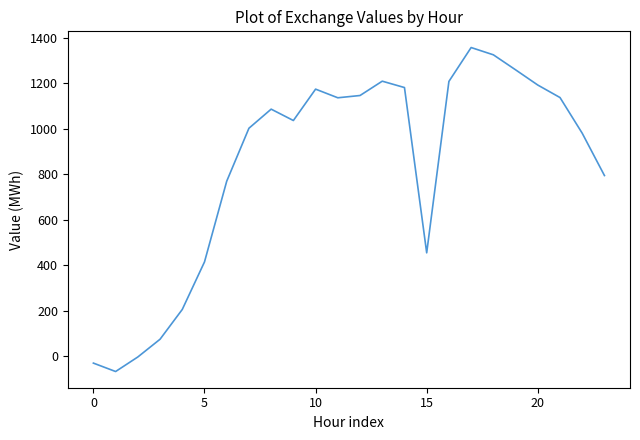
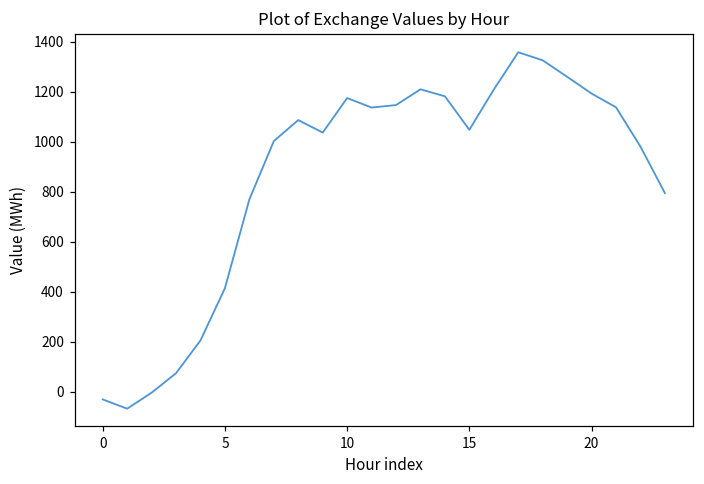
  {
    "0": -30,
    "5": 410,
    "10": 1170,
-   "15": 450,
+   "15": 1050,
    "20": 1190
  }
